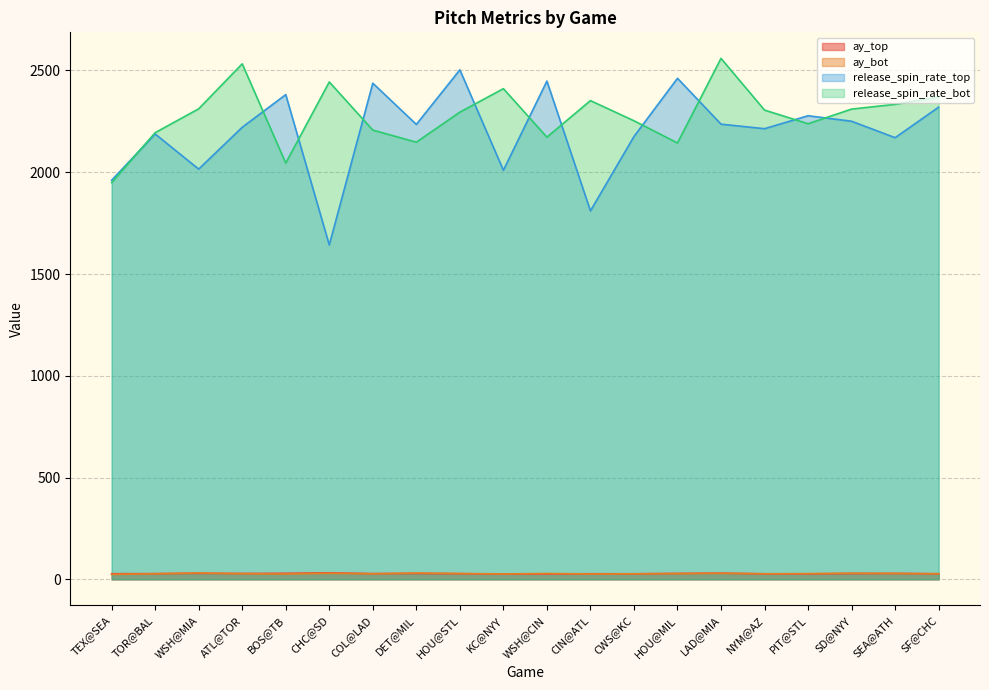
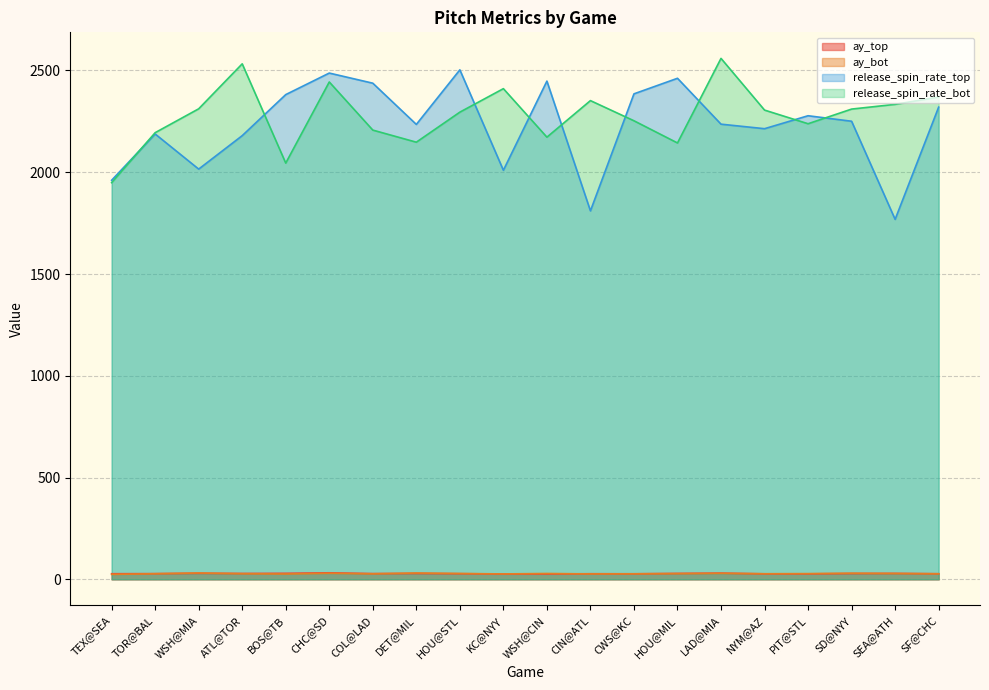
  {
    "release_spin_rate_top": {
      "WSH@MIA": 2020,
-     "ATL@TOR": 2220,
+     "ATL@TOR": 2180,
      "BOS@TB": 2380,
-     "CHC@SD": 1640,
+     "CHC@SD": 2490,
      "COL@LAD": 2440,
      "DET@MIL": 2240,
      "HOU@STL": 2500,
      "KC@NYY": 2010,
      "WSH@CIN": 2450,
      "CIN@ATL": 1810,
-     "CWS@KC": 2180,
+     "CWS@KC": 2390,
      "HOU@MIL": 2460,
      "LAD@MIA": 2240,
      "NYM@AZ": 2210,
      "PIT@STL": 2280,
      "SD@NYY": 2250,
-     "SEA@ATH": 2170,
+     "SEA@ATH": 1770,
      "SF@CHC": 2320
    },
    "release_spin_rate_bot": {
      "WSH@MIA": 2310,
      "ATL@TOR": 2530,
      "BOS@TB": 2050,
      "CHC@SD": 2440,
      "COL@LAD": 2210,
      "DET@MIL": 2150,
      "HOU@STL": 2300,
      "KC@NYY": 2410,
      "WSH@CIN": 2170,
      "CIN@ATL": 2350,
      "CWS@KC": 2250,
      "HOU@MIL": 2140,
      "LAD@MIA": 2560,
      "NYM@AZ": 2310,
      "PIT@STL": 2240,
      "SD@NYY": 2310,
      "SEA@ATH": 2330
    }
  }
